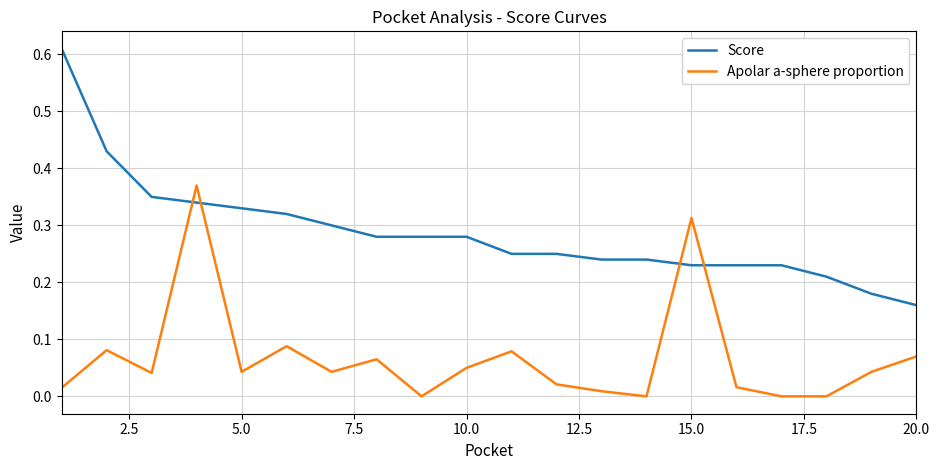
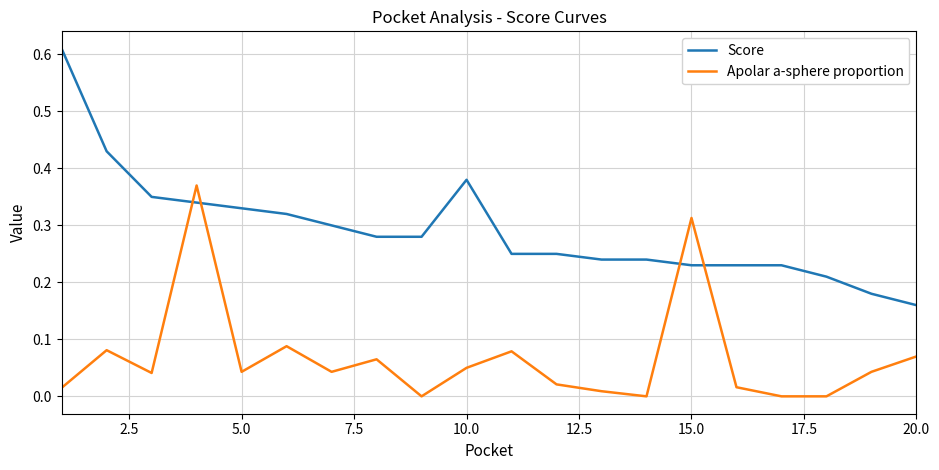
  {
    "Score": {
      "5.0": 0.33,
-     "10.0": 0.28,
+     "10.0": 0.38,
      "15.0": 0.23,
      "20.0": 0.16
    },
    "Apolar a-sphere proportion": {
      "5.0": 0.04,
      "10.0": 0.05,
      "15.0": 0.31,
      "20.0": 0.07
    }
  }
